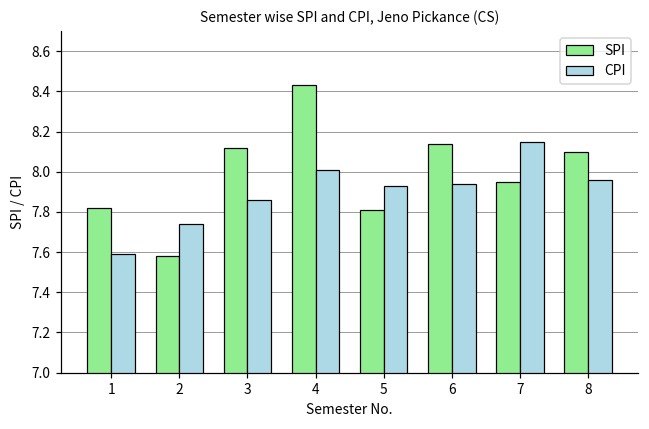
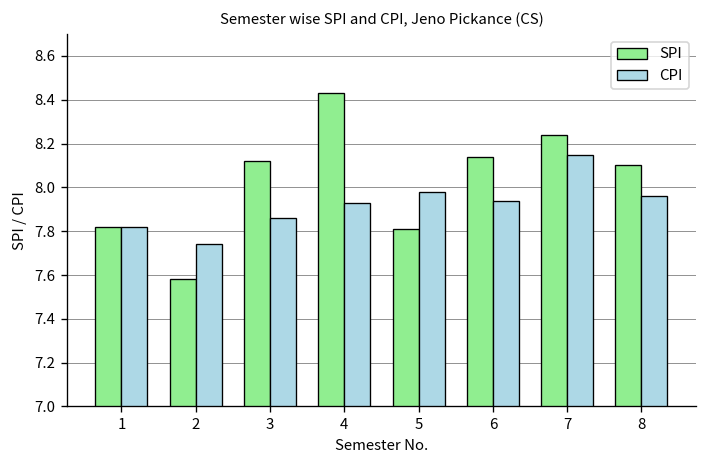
  {
    "SPI": {
      "1": 7.82,
      "2": 7.58,
      "3": 8.12,
      "4": 8.43,
      "5": 7.81,
      "6": 8.14,
-     "7": 7.95,
+     "7": 8.24,
      "8": 8.10
    },
    "CPI": {
-     "1": 7.59,
+     "1": 7.82,
      "2": 7.74,
      "3": 7.86,
-     "4": 8.01,
-     "5": 7.93,
+     "4": 7.93,
+     "5": 7.98,
      "6": 7.94,
      "7": 8.15,
      "8": 7.96
    }
  }
